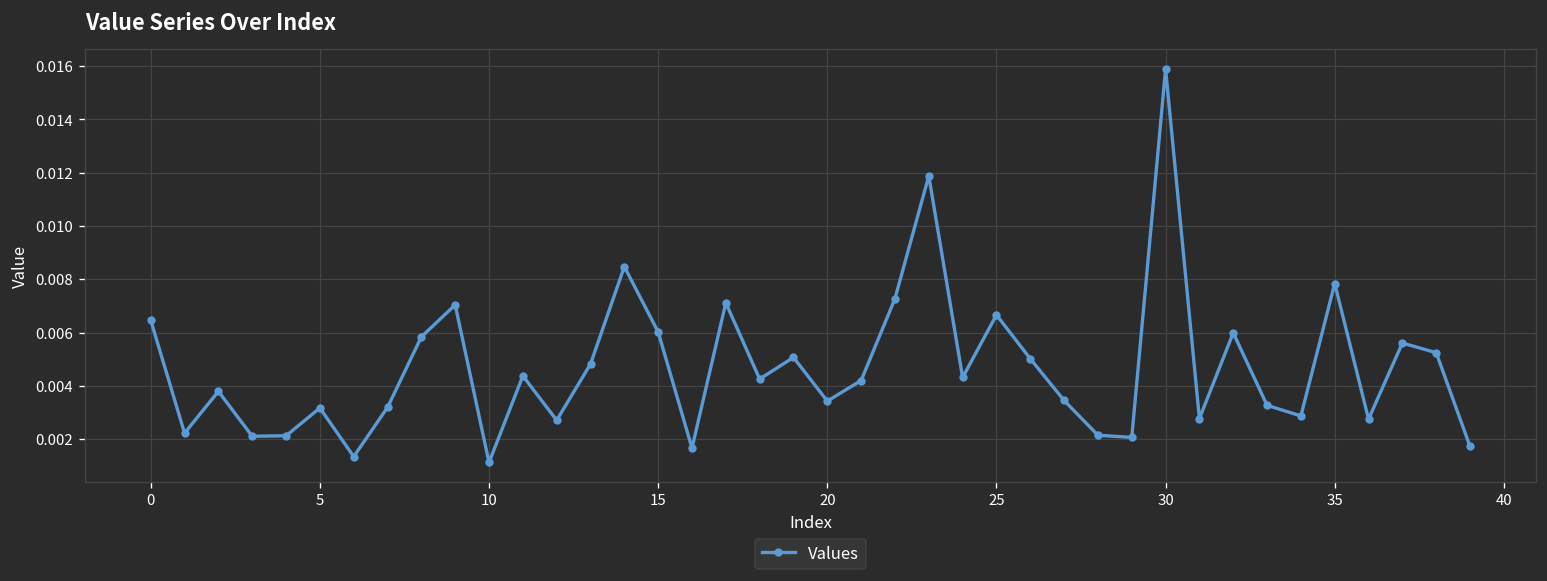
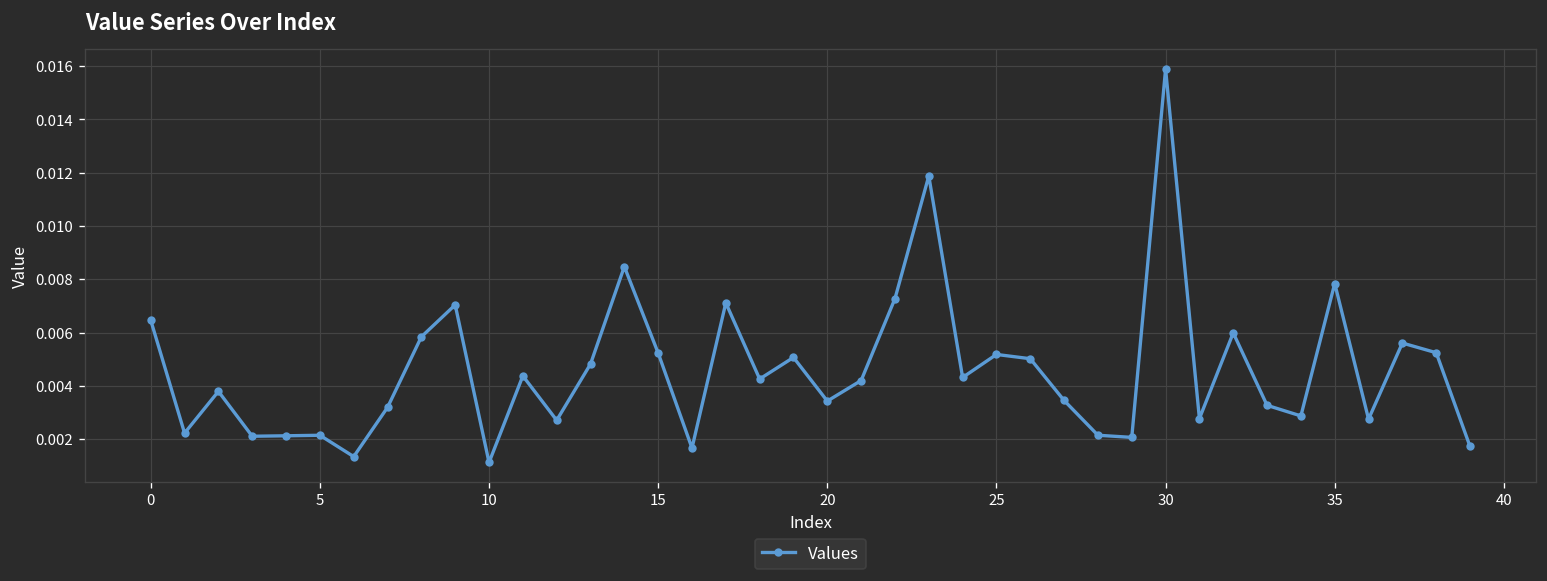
  {
    "0": 0.0065,
-   "5": 0.0032,
+   "5": 0.0021,
    "10": 0.0011,
-   "15": 0.0060,
+   "15": 0.0052,
    "20": 0.0034,
-   "25": 0.0067,
+   "25": 0.0052,
    "30": 0.0159,
    "35": 0.0078
  }
